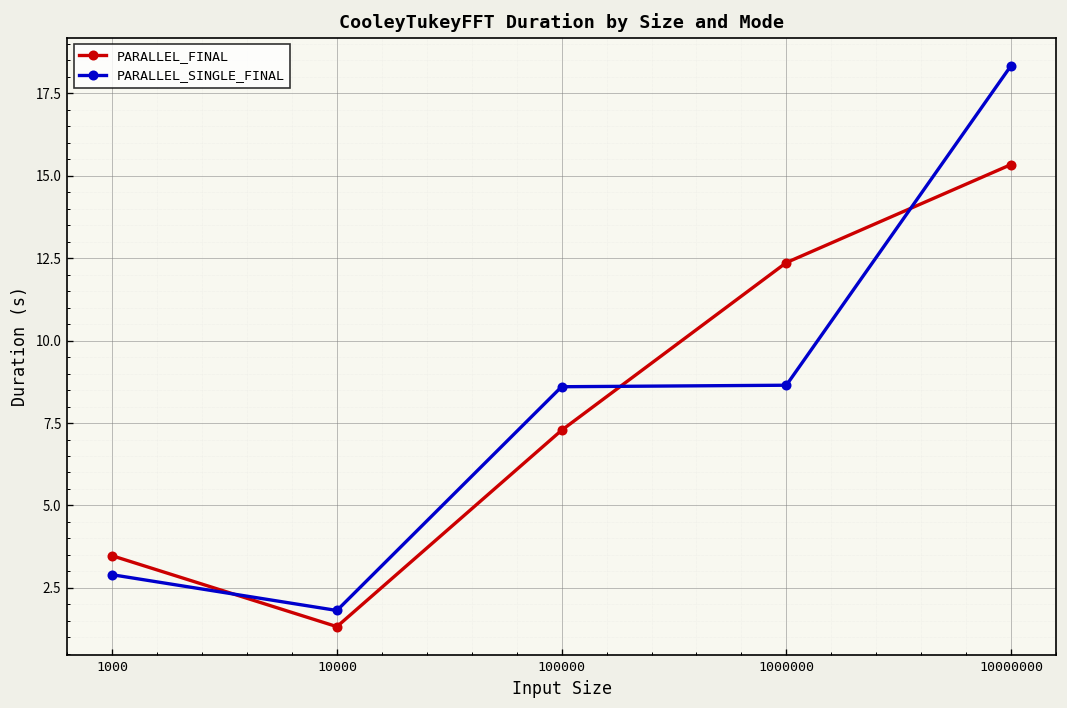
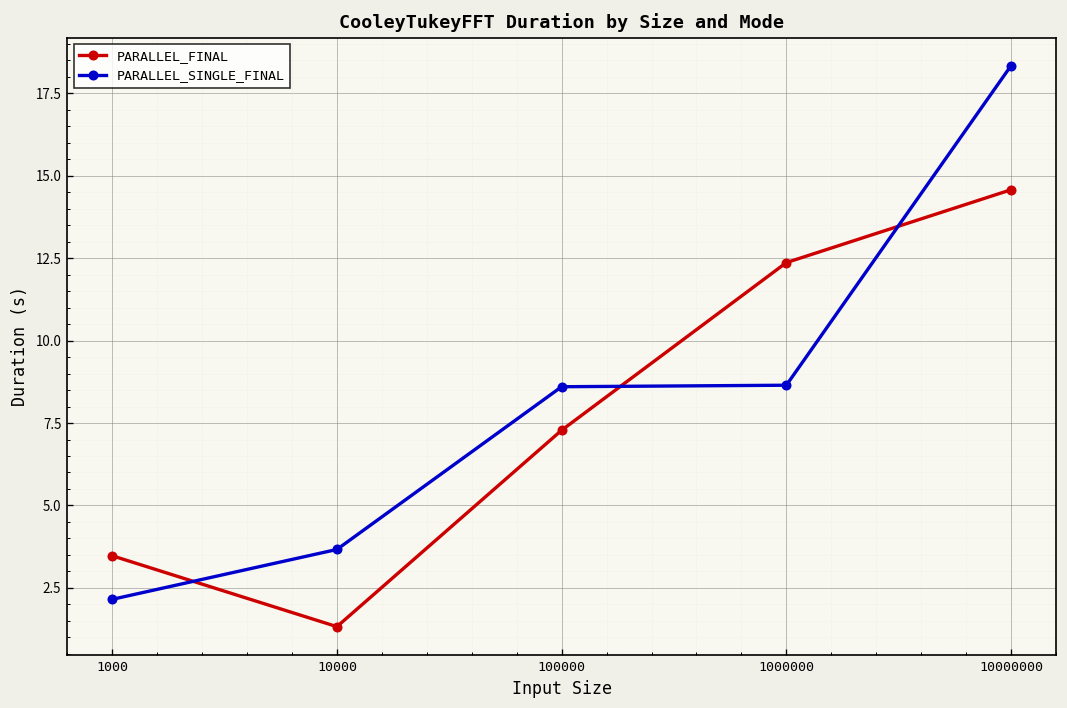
  {
    "PARALLEL_FINAL": {
      "1000": 3.5,
      "10000": 1.3,
      "100000": 7.3,
      "1000000": 12.4,
-     "10000000": 15.3
+     "10000000": 14.6
    },
    "PARALLEL_SINGLE_FINAL": {
-     "1000": 2.9,
-     "10000": 1.8,
+     "1000": 2.2,
+     "10000": 3.7,
      "100000": 8.6,
      "1000000": 8.6,
      "10000000": 18.3
    }
  }
